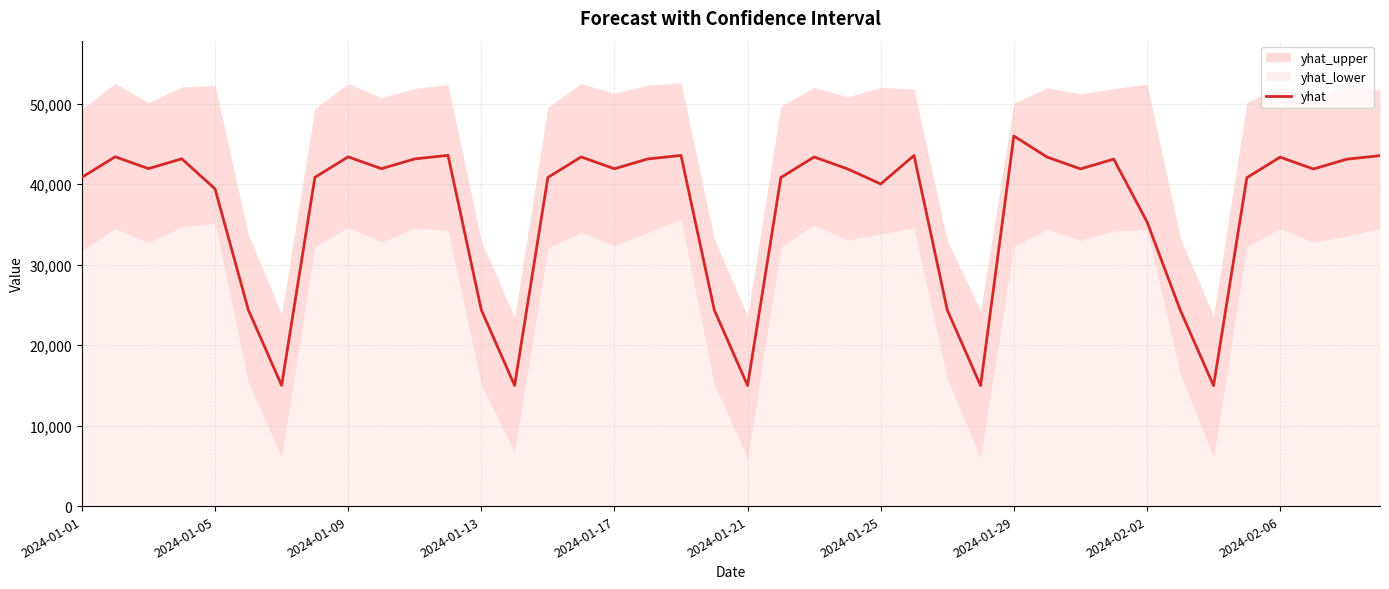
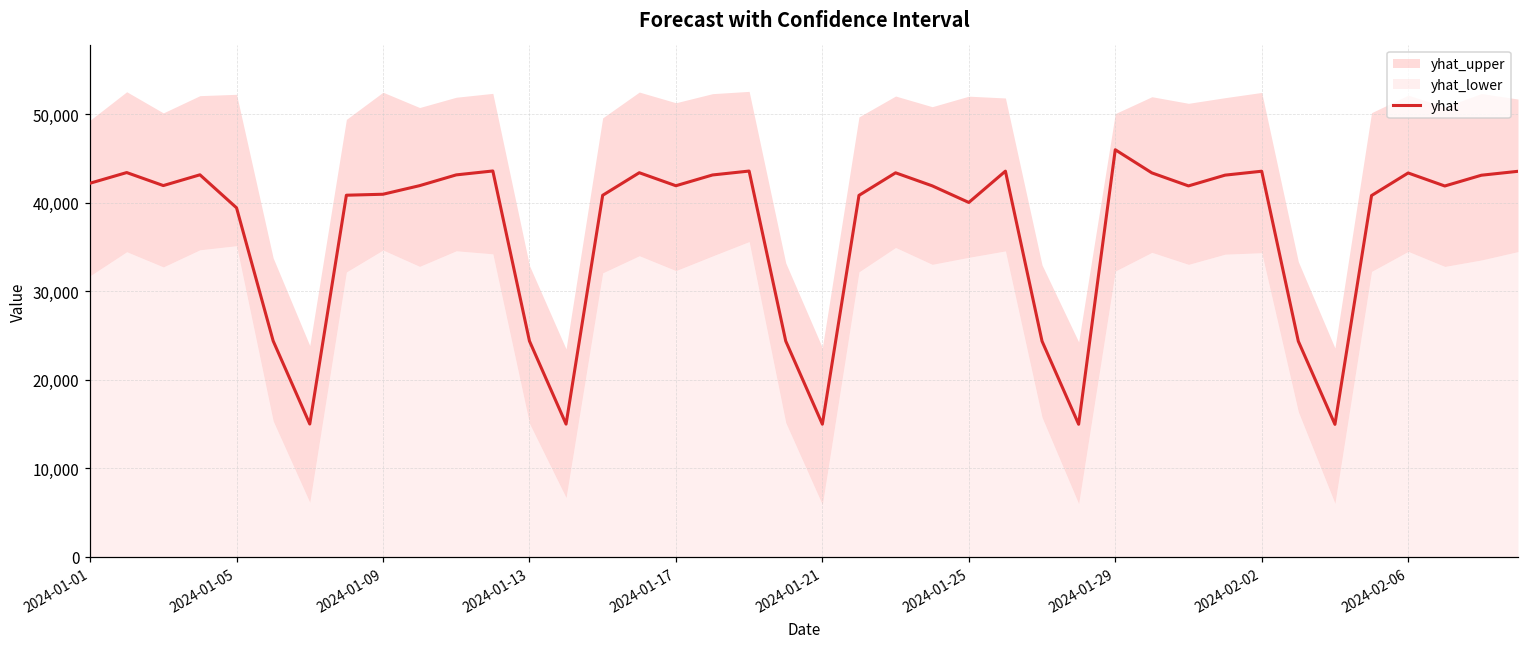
  {
    "yhat": {
-     "2024-01-01": "41,000",
+     "2024-01-01": "42,000",
      "2024-01-05": "39,000",
-     "2024-01-09": "43,000",
+     "2024-01-09": "41,000",
      "2024-01-13": "24,000",
      "2024-01-17": "42,000",
      "2024-01-21": "15,000",
      "2024-01-25": "40,000",
      "2024-01-29": "46,000",
-     "2024-02-02": "35,000",
+     "2024-02-02": "44,000",
      "2024-02-06": "43,000"
    }
  }
